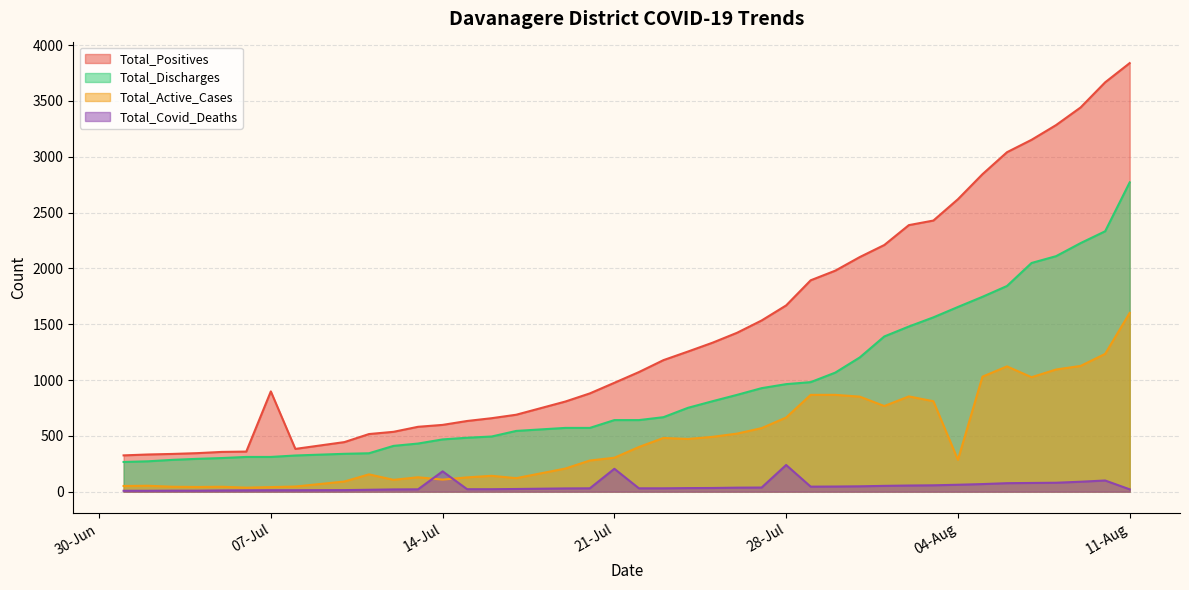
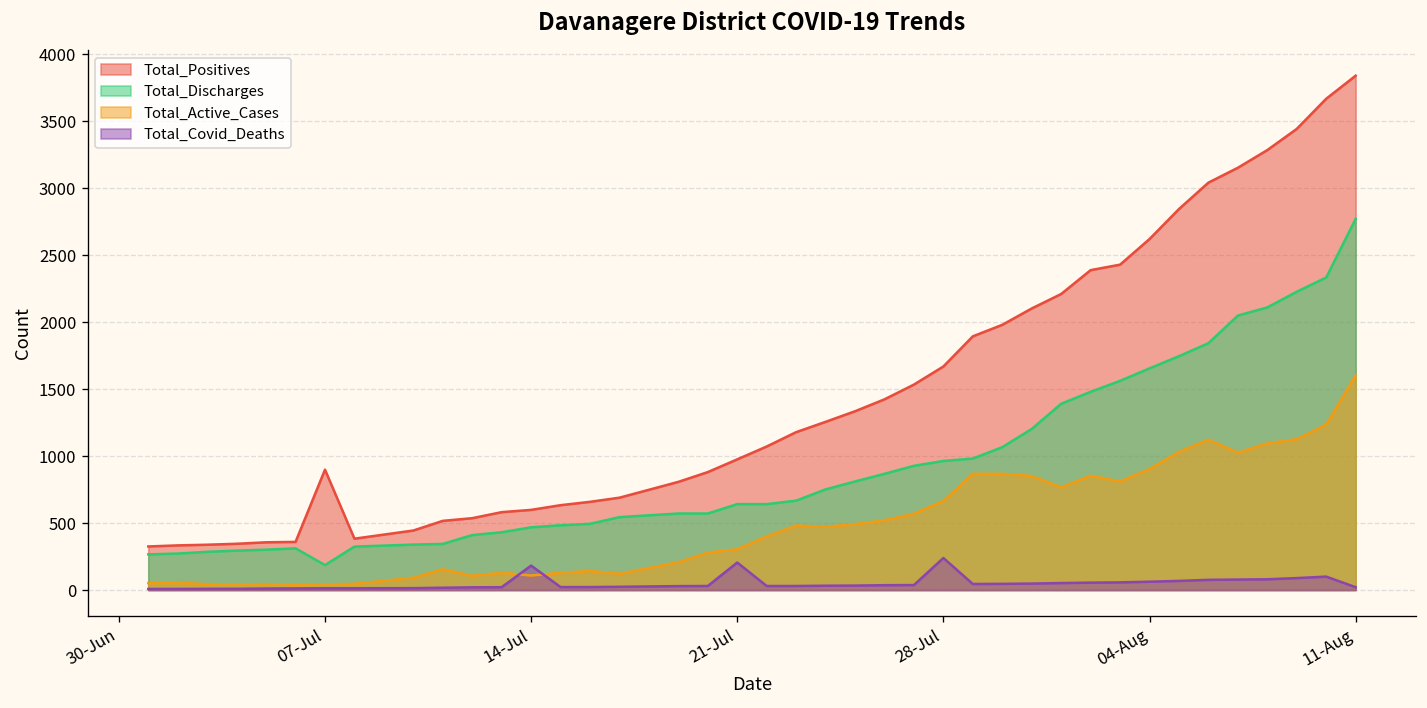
  {
    "Total_Positives": {
      "07-Jul": 900,
      "14-Jul": 600,
      "21-Jul": 980,
      "28-Jul": 1670,
      "04-Aug": 2620,
      "11-Aug": 3840
    },
    "Total_Discharges": {
-     "07-Jul": 310,
+     "07-Jul": 190,
      "14-Jul": 470,
      "21-Jul": 640,
      "28-Jul": 960,
      "04-Aug": 1650,
      "11-Aug": 2770
    },
    "Total_Active_Cases": {
      "07-Jul": 40,
      "14-Jul": 110,
      "21-Jul": 300,
      "28-Jul": 660,
-     "04-Aug": 290,
+     "04-Aug": 900,
      "11-Aug": 1600
    },
    "Total_Covid_Deaths": {
      "07-Jul": 10,
      "14-Jul": 180,
      "21-Jul": 210,
      "28-Jul": 240,
      "04-Aug": 60,
      "11-Aug": 20
    }
  }
